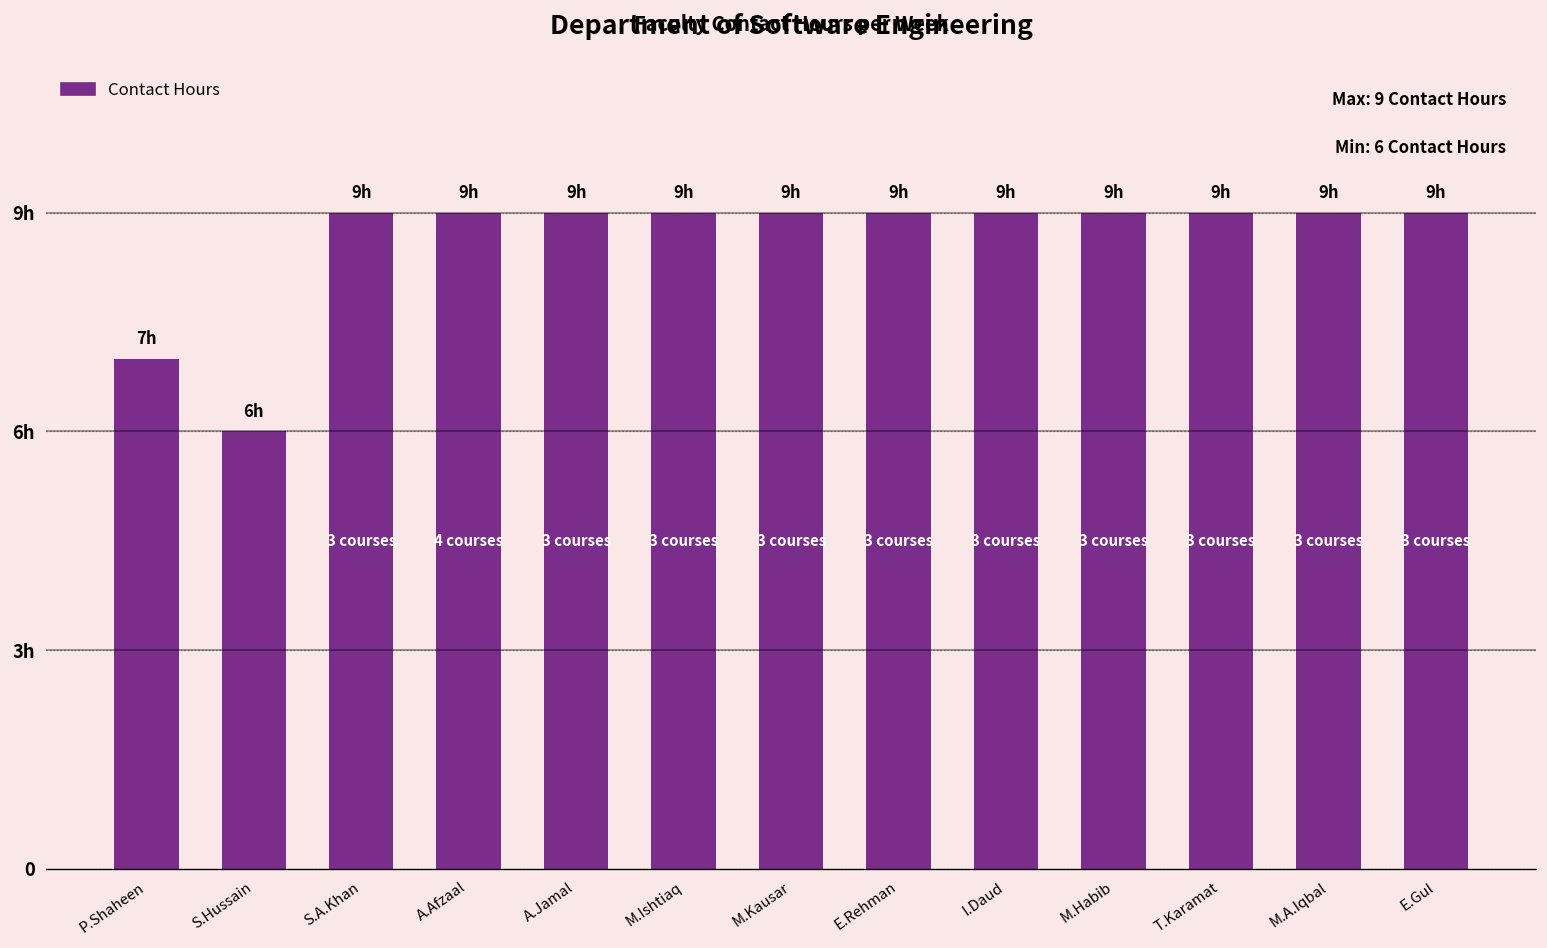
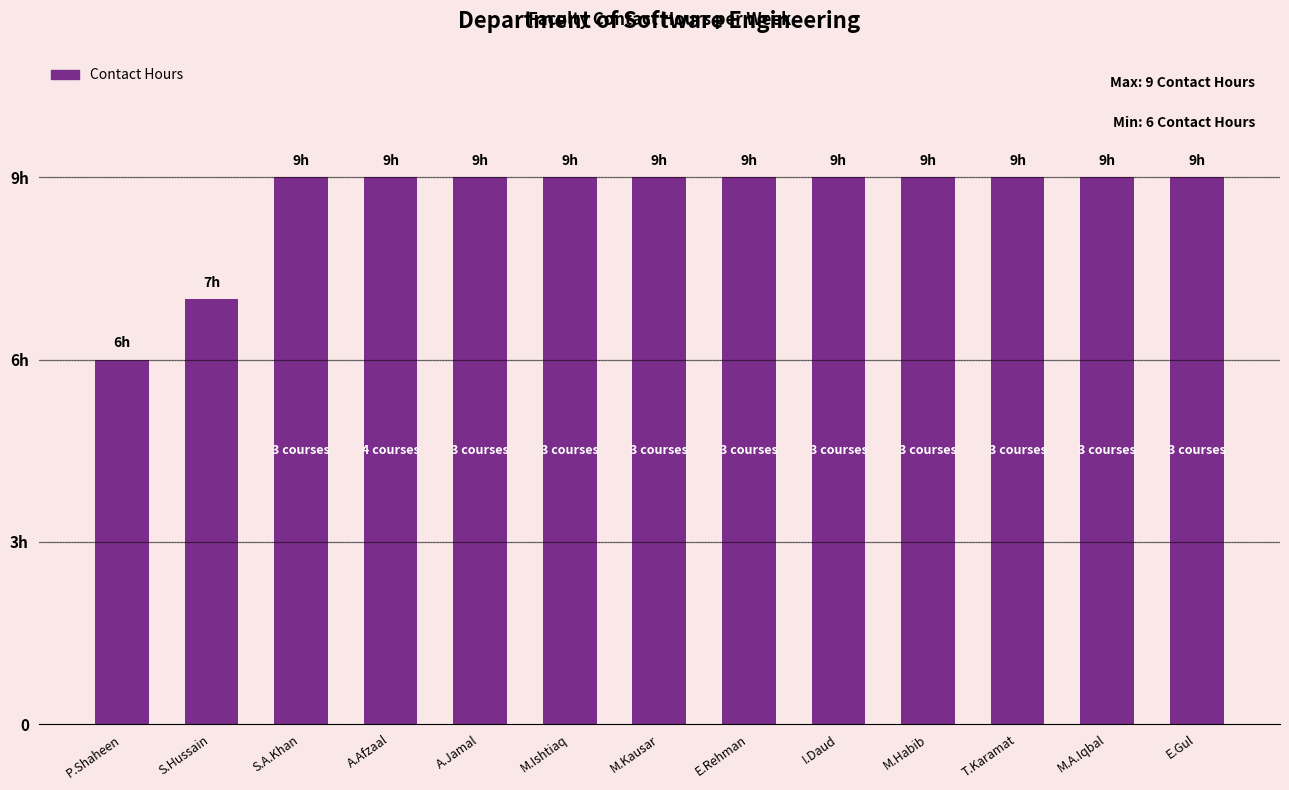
  {
-   "P.Shaheen": "7h",
-   "S.Hussain": "6h",
+   "P.Shaheen": "6h",
+   "S.Hussain": "7h",
    "S.A.Khan": "9h",
    "A.Afzaal": "9h",
    "A.Jamal": "9h",
    "M.Ishtiaq": "9h",
    "M.Kausar": "9h",
    "E.Rehman": "9h",
    "I.Daud": "9h",
    "M.Habib": "9h",
    "T.Karamat": "9h",
    "M.A.Iqbal": "9h",
    "E.Gul": "9h"
  }
